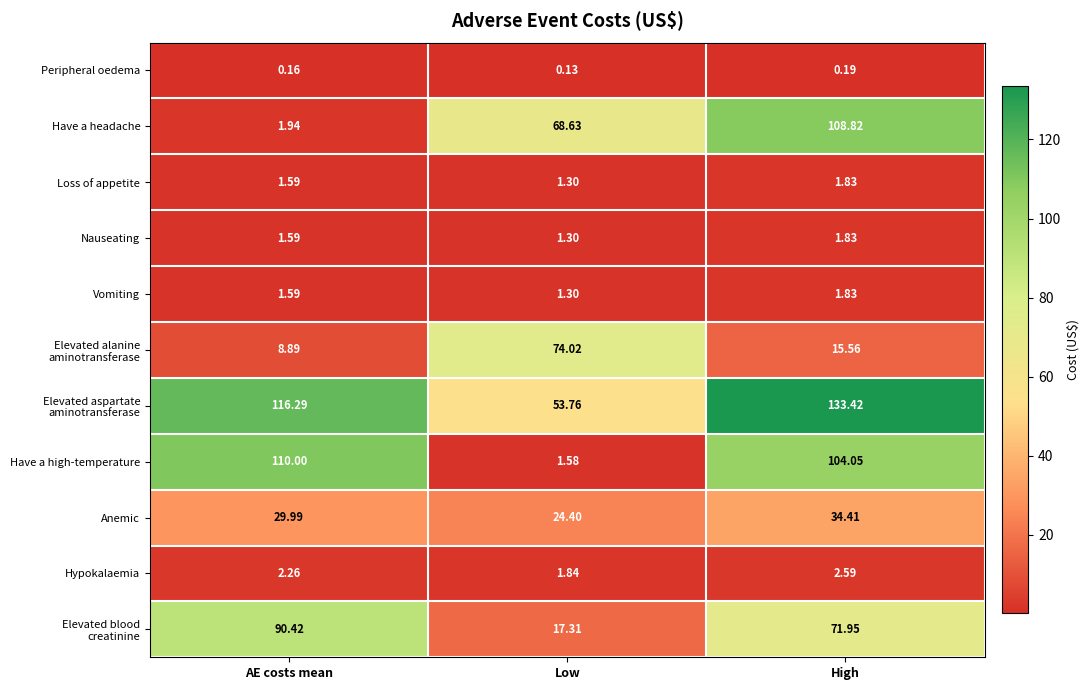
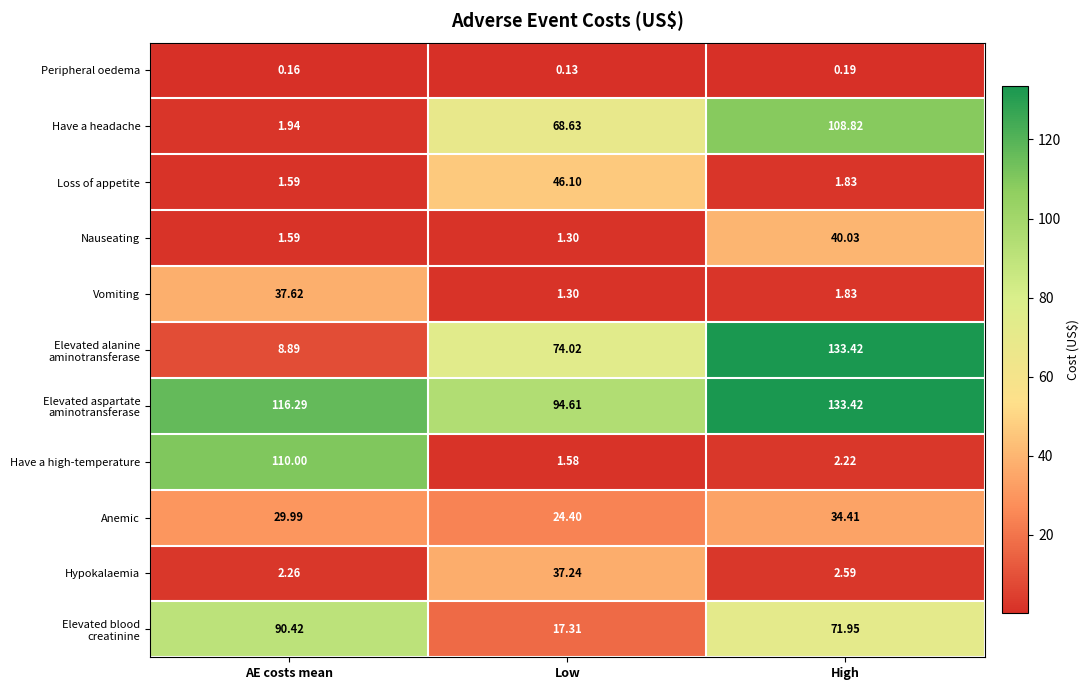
  {
    "Peripheral oedema": {
      "AE costs mean": 0.16,
      "Low": 0.13,
      "High": 0.19
    },
    "Have a headache": {
      "AE costs mean": 1.94,
      "Low": 68.63,
      "High": 108.82
    },
    "Loss of appetite": {
      "AE costs mean": 1.59,
-     "Low": 1.30,
+     "Low": 46.10,
      "High": 1.83
    },
    "Nauseating": {
      "AE costs mean": 1.59,
      "Low": 1.30,
-     "High": 1.83
+     "High": 40.03
    },
    "Vomiting": {
-     "AE costs mean": 1.59,
+     "AE costs mean": 37.62,
      "Low": 1.30,
      "High": 1.83
    },
    "Elevated alanine aminotransferase": {
      "AE costs mean": 8.89,
      "Low": 74.02,
-     "High": 15.56
+     "High": 133.42
    },
    "Elevated aspartate aminotransferase": {
      "AE costs mean": 116.29,
-     "Low": 53.76,
+     "Low": 94.61,
      "High": 133.42
    },
    "Have a high-temperature": {
      "AE costs mean": 110.00,
      "Low": 1.58,
-     "High": 104.05
+     "High": 2.22
    },
    "Anemic": {
      "AE costs mean": 29.99,
      "Low": 24.40,
      "High": 34.41
    },
    "Hypokalaemia": {
      "AE costs mean": 2.26,
-     "Low": 1.84,
+     "Low": 37.24,
      "High": 2.59
    },
    "Elevated blood creatinine": {
      "AE costs mean": 90.42,
      "Low": 17.31,
      "High": 71.95
    }
  }
